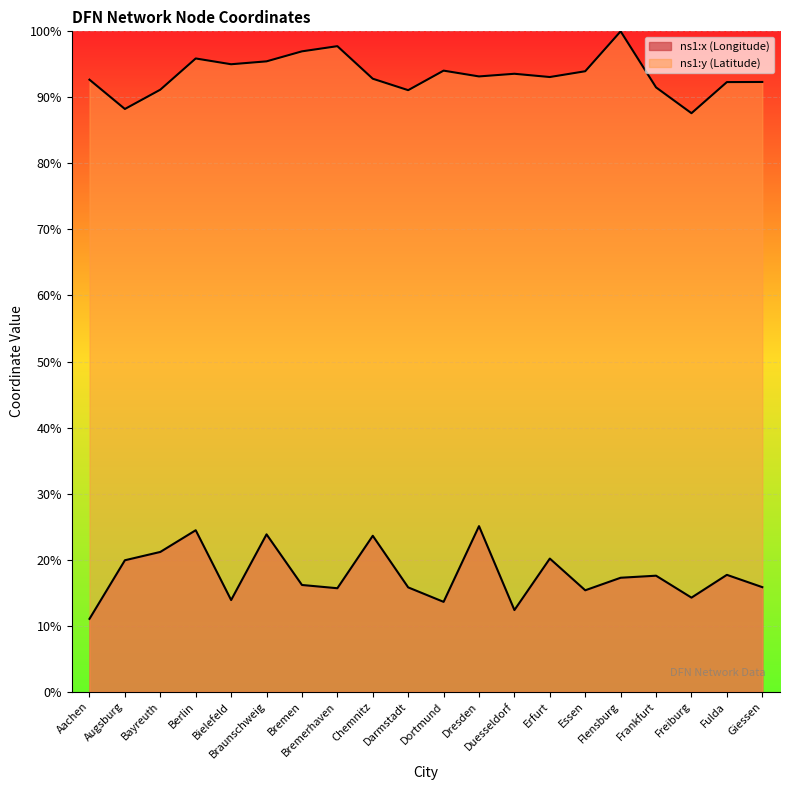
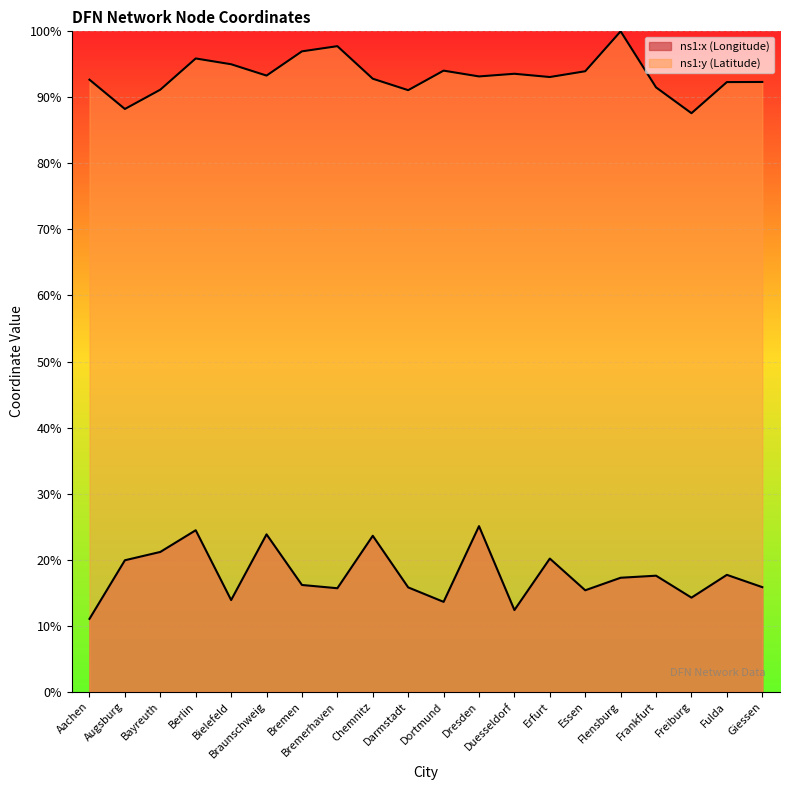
  {
    "ns1:x (Longitude)": {
      "Aachen": "11%",
      "Augsburg": "20%",
      "Bayreuth": "21%",
      "Berlin": "24%",
      "Bielefeld": "14%",
      "Braunschweig": "24%",
      "Bremen": "16%",
      "Bremerhaven": "16%",
      "Chemnitz": "24%",
      "Darmstadt": "16%",
      "Dortmund": "14%",
      "Dresden": "25%",
      "Duesseldorf": "12%",
      "Erfurt": "20%",
      "Essen": "15%",
      "Flensburg": "17%",
      "Frankfurt": "18%",
      "Freiburg": "14%",
      "Fulda": "18%",
      "Giessen": "16%"
    },
    "ns1:y (Latitude)": {
      "Aachen": "93%",
      "Augsburg": "88%",
      "Bayreuth": "91%",
      "Berlin": "96%",
      "Bielefeld": "95%",
-     "Braunschweig": "95%",
+     "Braunschweig": "93%",
      "Bremen": "97%",
      "Bremerhaven": "98%",
      "Chemnitz": "93%",
      "Darmstadt": "91%",
      "Dortmund": "94%",
      "Dresden": "93%",
      "Duesseldorf": "94%",
      "Erfurt": "93%",
      "Essen": "94%",
      "Flensburg": "100%",
      "Frankfurt": "92%",
      "Freiburg": "88%",
      "Fulda": "92%",
      "Giessen": "92%"
    }
  }
